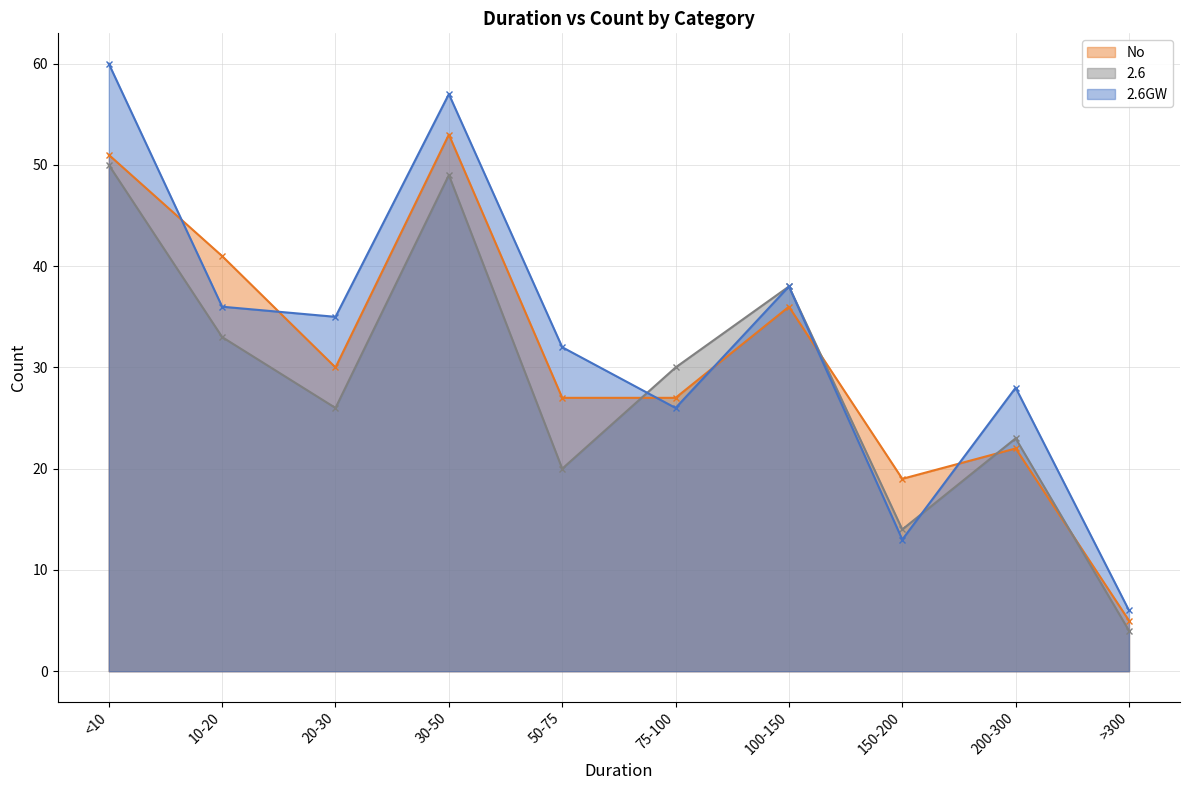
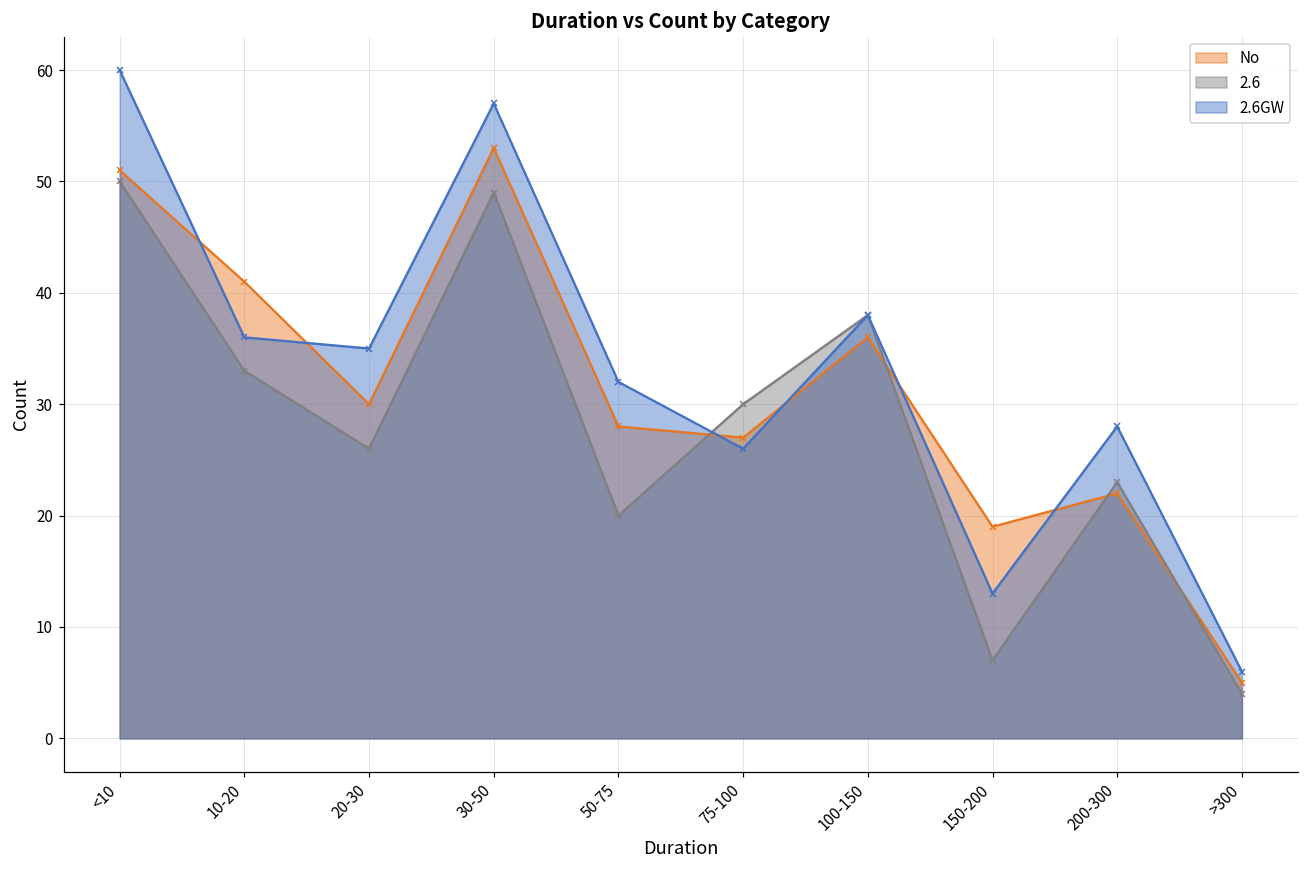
  {
    "No": {
      "<10": 51,
      "10-20": 41,
      "20-30": 30,
      "30-50": 53,
-     "50-75": 27,
+     "50-75": 28,
      "75-100": 27,
      "100-150": 36,
      "150-200": 19,
      "200-300": 22,
      ">300": 5
    },
    "2.6": {
      "<10": 50,
      "10-20": 33,
      "20-30": 26,
      "30-50": 49,
      "50-75": 20,
      "75-100": 30,
-     "150-200": 14,
+     "150-200": 7,
      "200-300": 23,
      ">300": 4
    },
    "2.6GW": {
      "<10": 60,
      "10-20": 36,
      "20-30": 35,
      "30-50": 57,
      "50-75": 32,
      "75-100": 26,
      "150-200": 13,
      "200-300": 28,
      ">300": 6
    }
  }
